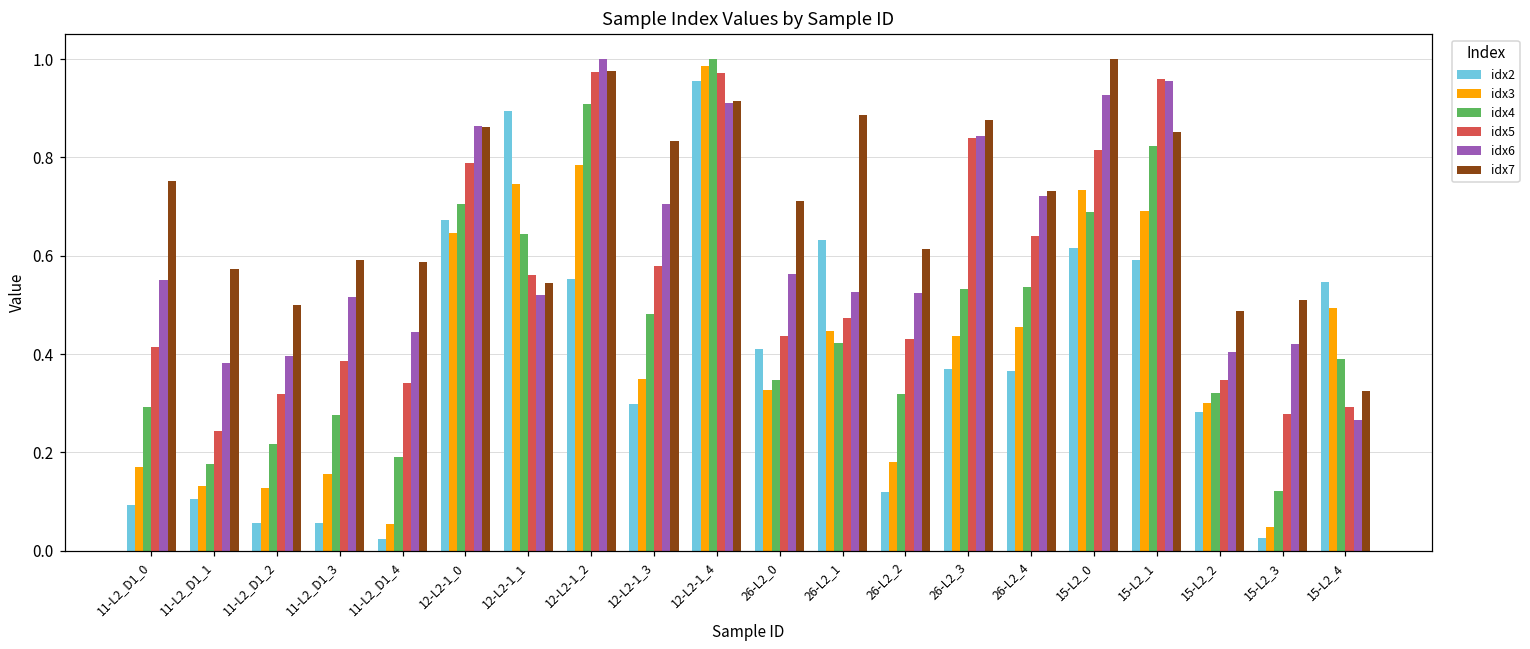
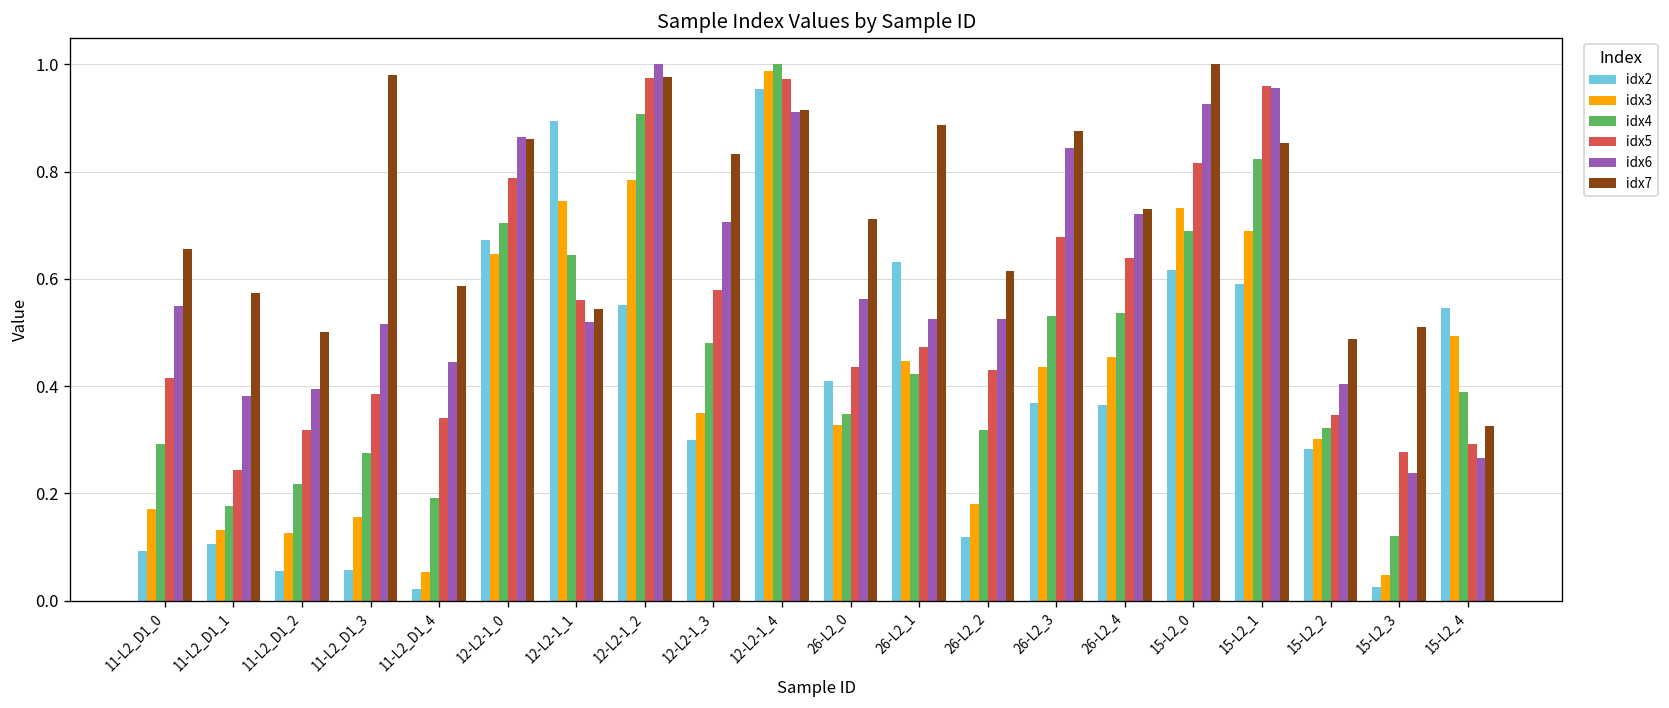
  {
    "idx2": {
      "11-L2_D1_0": 0.09,
      "11-L2_D1_1": 0.11,
      "11-L2_D1_2": 0.06,
      "11-L2_D1_3": 0.06,
      "11-L2_D1_4": 0.02,
      "12-L2-1_0": 0.67,
      "12-L2-1_1": 0.89,
      "12-L2-1_2": 0.55,
      "12-L2-1_3": 0.30,
      "12-L2-1_4": 0.95,
      "26-L2_0": 0.41,
      "26-L2_1": 0.63,
      "26-L2_2": 0.12,
      "26-L2_3": 0.37,
      "26-L2_4": 0.37,
      "15-L2_0": 0.62,
      "15-L2_1": 0.59,
      "15-L2_2": 0.28,
      "15-L2_3": 0.03,
      "15-L2_4": 0.55
    },
    "idx3": {
      "11-L2_D1_0": 0.17,
      "11-L2_D1_1": 0.13,
      "11-L2_D1_2": 0.13,
      "11-L2_D1_3": 0.16,
      "11-L2_D1_4": 0.05,
      "12-L2-1_0": 0.65,
      "12-L2-1_1": 0.75,
      "12-L2-1_2": 0.79,
      "12-L2-1_3": 0.35,
      "12-L2-1_4": 0.99,
      "26-L2_0": 0.33,
      "26-L2_1": 0.45,
      "26-L2_2": 0.18,
      "26-L2_3": 0.44,
      "26-L2_4": 0.45,
      "15-L2_0": 0.73,
      "15-L2_1": 0.69,
      "15-L2_2": 0.30,
      "15-L2_3": 0.05,
      "15-L2_4": 0.49
    },
    "idx4": {
      "11-L2_D1_0": 0.29,
      "11-L2_D1_1": 0.18,
      "11-L2_D1_2": 0.22,
      "11-L2_D1_3": 0.28,
      "11-L2_D1_4": 0.19,
      "12-L2-1_0": 0.71,
      "12-L2-1_1": 0.64,
      "12-L2-1_2": 0.91,
      "12-L2-1_3": 0.48,
      "12-L2-1_4": 1.00,
      "26-L2_0": 0.35,
      "26-L2_1": 0.42,
      "26-L2_2": 0.32,
      "26-L2_3": 0.53,
      "26-L2_4": 0.54,
      "15-L2_0": 0.69,
      "15-L2_1": 0.82,
      "15-L2_2": 0.32,
      "15-L2_3": 0.12,
      "15-L2_4": 0.39
    },
    "idx5": {
      "11-L2_D1_0": 0.42,
      "11-L2_D1_1": 0.24,
      "11-L2_D1_2": 0.32,
      "11-L2_D1_3": 0.39,
      "11-L2_D1_4": 0.34,
      "12-L2-1_0": 0.79,
      "12-L2-1_1": 0.56,
      "12-L2-1_2": 0.97,
      "12-L2-1_3": 0.58,
      "12-L2-1_4": 0.97,
      "26-L2_0": 0.44,
      "26-L2_1": 0.47,
      "26-L2_2": 0.43,
-     "26-L2_3": 0.84,
+     "26-L2_3": 0.68,
      "26-L2_4": 0.64,
      "15-L2_0": 0.82,
      "15-L2_1": 0.96,
      "15-L2_2": 0.35,
      "15-L2_3": 0.28,
      "15-L2_4": 0.29
    },
    "idx6": {
      "11-L2_D1_0": 0.55,
      "11-L2_D1_1": 0.38,
      "11-L2_D1_2": 0.40,
      "11-L2_D1_3": 0.52,
      "11-L2_D1_4": 0.44,
      "12-L2-1_0": 0.86,
      "12-L2-1_1": 0.52,
      "12-L2-1_2": 1.00,
      "12-L2-1_3": 0.71,
      "12-L2-1_4": 0.91,
      "26-L2_0": 0.56,
      "26-L2_1": 0.53,
      "26-L2_2": 0.52,
      "26-L2_3": 0.84,
      "26-L2_4": 0.72,
      "15-L2_0": 0.93,
      "15-L2_1": 0.96,
      "15-L2_2": 0.40,
-     "15-L2_3": 0.42,
+     "15-L2_3": 0.24,
      "15-L2_4": 0.27
    },
    "idx7": {
-     "11-L2_D1_0": 0.75,
+     "11-L2_D1_0": 0.65,
      "11-L2_D1_1": 0.57,
      "11-L2_D1_2": 0.50,
-     "11-L2_D1_3": 0.59,
+     "11-L2_D1_3": 0.98,
      "11-L2_D1_4": 0.59,
      "12-L2-1_0": 0.86,
      "12-L2-1_1": 0.54,
      "12-L2-1_2": 0.98,
      "12-L2-1_3": 0.83,
      "12-L2-1_4": 0.91,
      "26-L2_0": 0.71,
      "26-L2_1": 0.89,
      "26-L2_2": 0.61,
      "26-L2_3": 0.88,
      "26-L2_4": 0.73,
      "15-L2_0": 1.00,
      "15-L2_1": 0.85,
      "15-L2_2": 0.49,
      "15-L2_3": 0.51,
      "15-L2_4": 0.33
    }
  }
